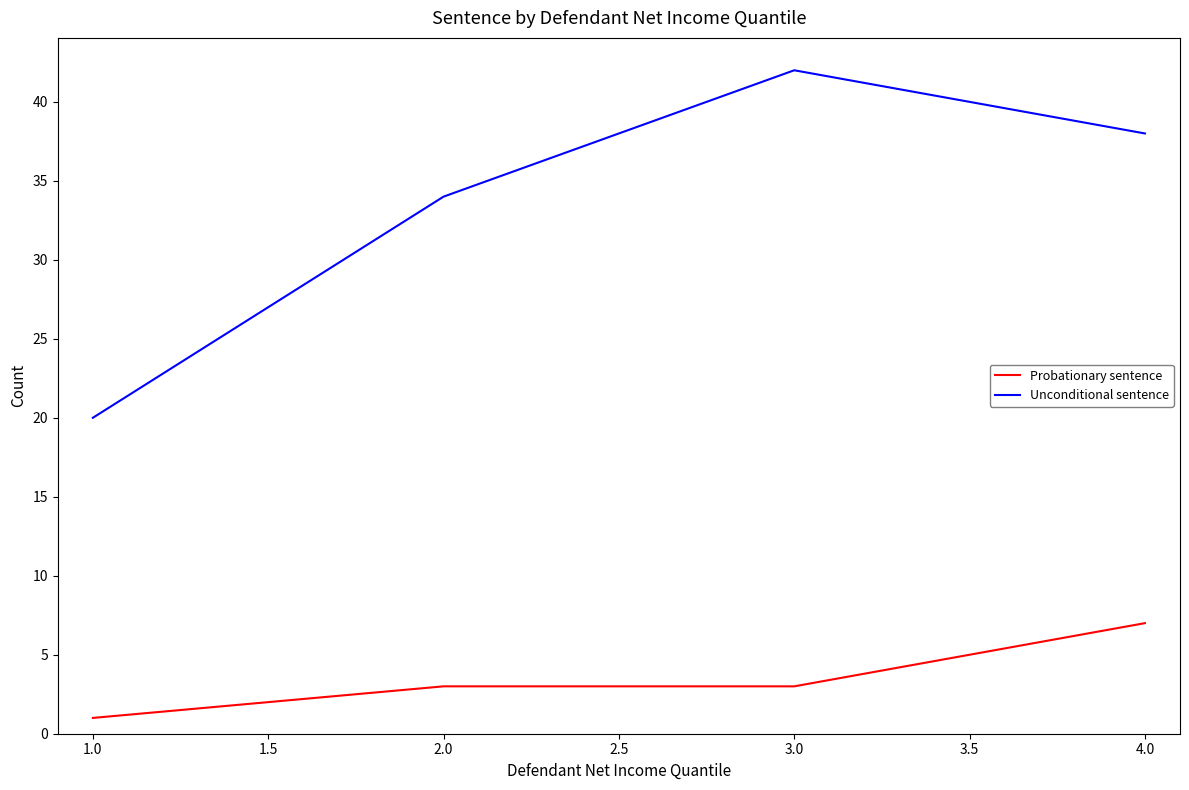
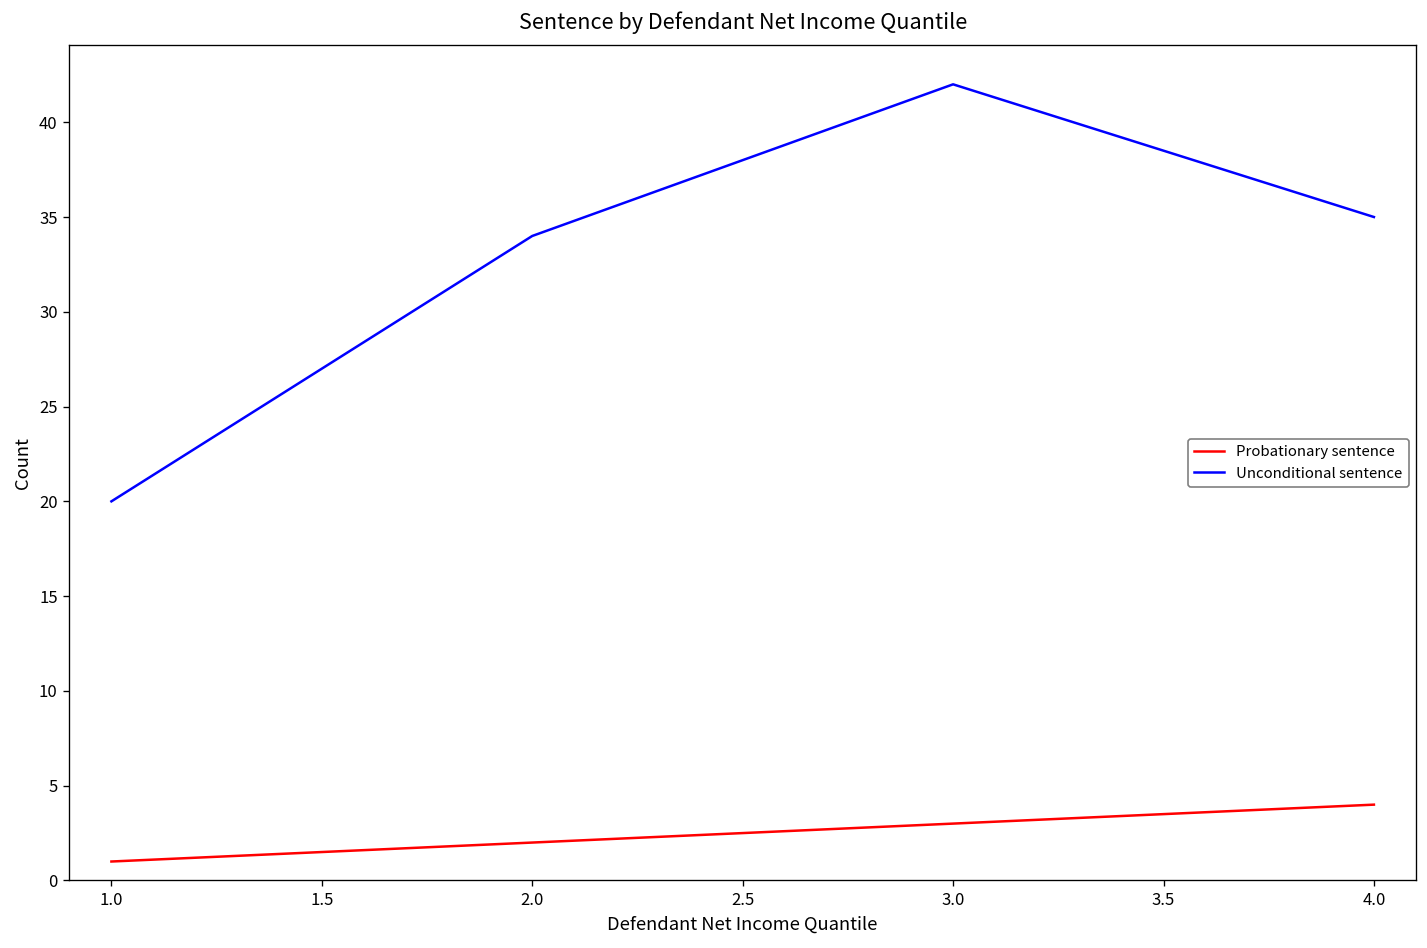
  {
    "Probationary sentence": {
      "1.0": 1,
-     "2.0": 3,
+     "2.0": 2,
      "3.0": 3,
-     "4.0": 7
+     "4.0": 4
    },
    "Unconditional sentence": {
      "1.0": 20,
      "2.0": 34,
      "3.0": 42,
-     "4.0": 38
+     "4.0": 35
    }
  }
